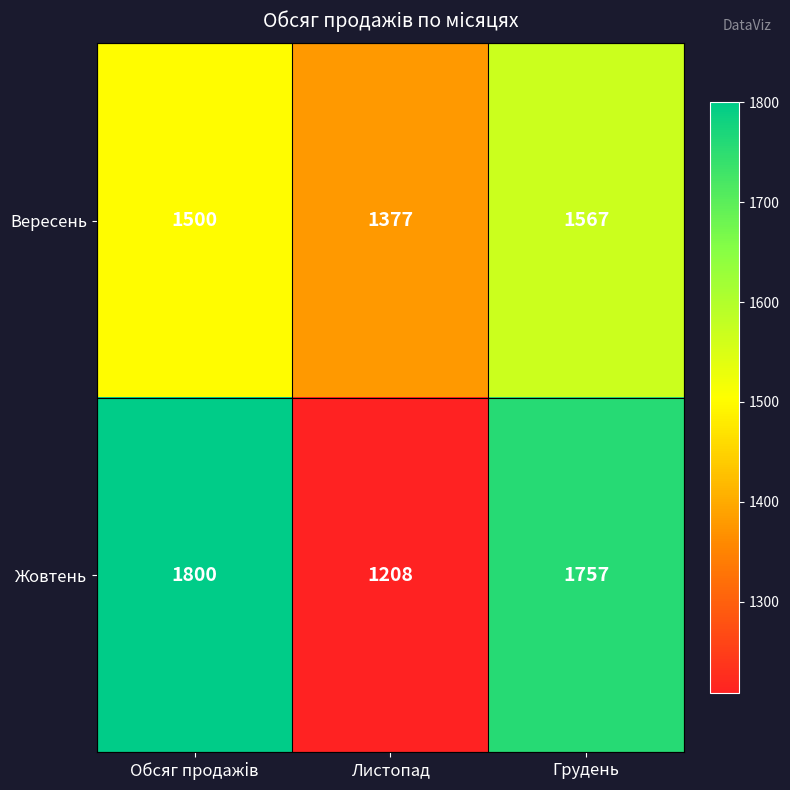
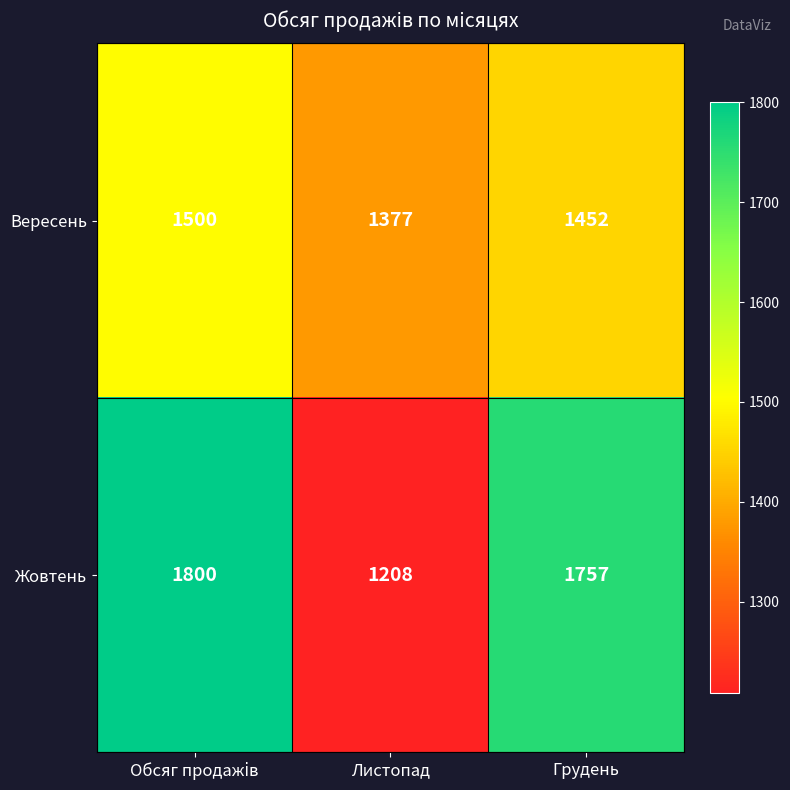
  {
    "Вересень": {
-     "Грудень": 1567
+     "Грудень": 1452
    }
  }
